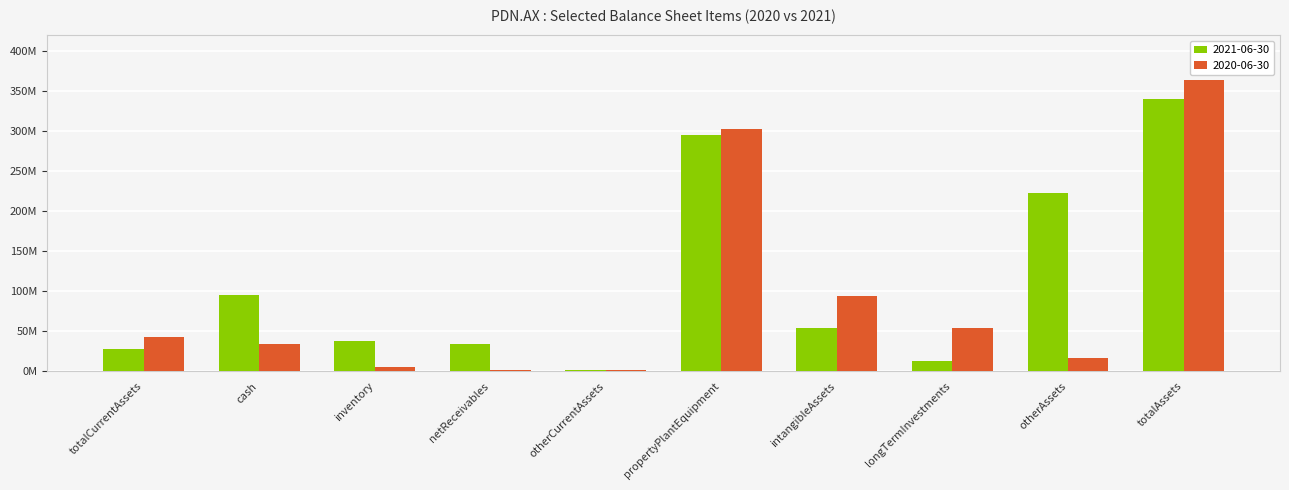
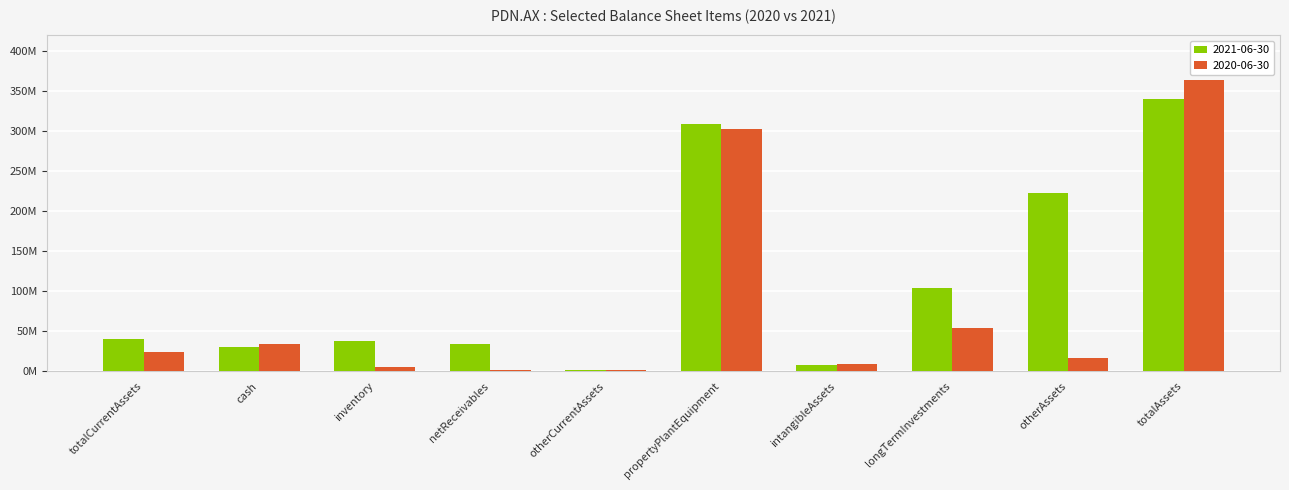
  {
    "2021-06-30": {
-     "totalCurrentAssets": 30000000,
-     "cash": 100000000,
+     "totalCurrentAssets": 40000000,
+     "cash": 30000000,
      "inventory": 40000000,
      "netReceivables": 30000000,
-     "propertyPlantEquipment": 300000000,
-     "intangibleAssets": 50000000,
-     "longTermInvestments": 10000000,
+     "propertyPlantEquipment": 310000000,
+     "intangibleAssets": 10000000,
+     "longTermInvestments": 100000000,
      "otherAssets": 220000000,
      "totalAssets": 340000000
    },
    "2020-06-30": {
-     "totalCurrentAssets": 40000000,
+     "totalCurrentAssets": 20000000,
      "cash": 30000000,
      "inventory": 10000000,
      "propertyPlantEquipment": 300000000,
-     "intangibleAssets": 90000000,
+     "intangibleAssets": 10000000,
      "longTermInvestments": 50000000,
      "otherAssets": 20000000,
      "totalAssets": 360000000
    }
  }
